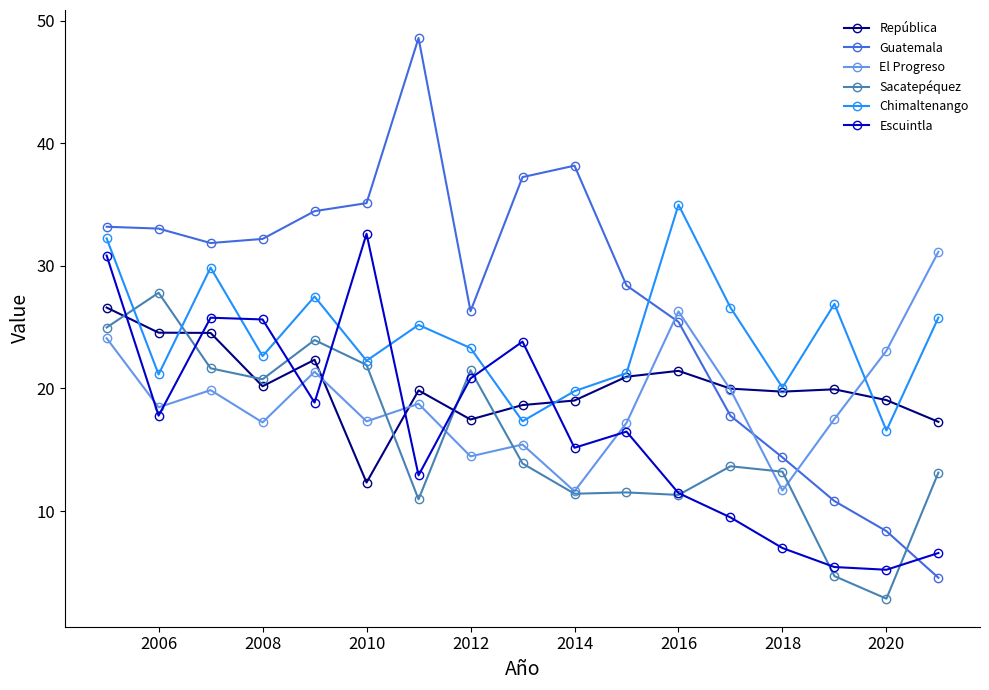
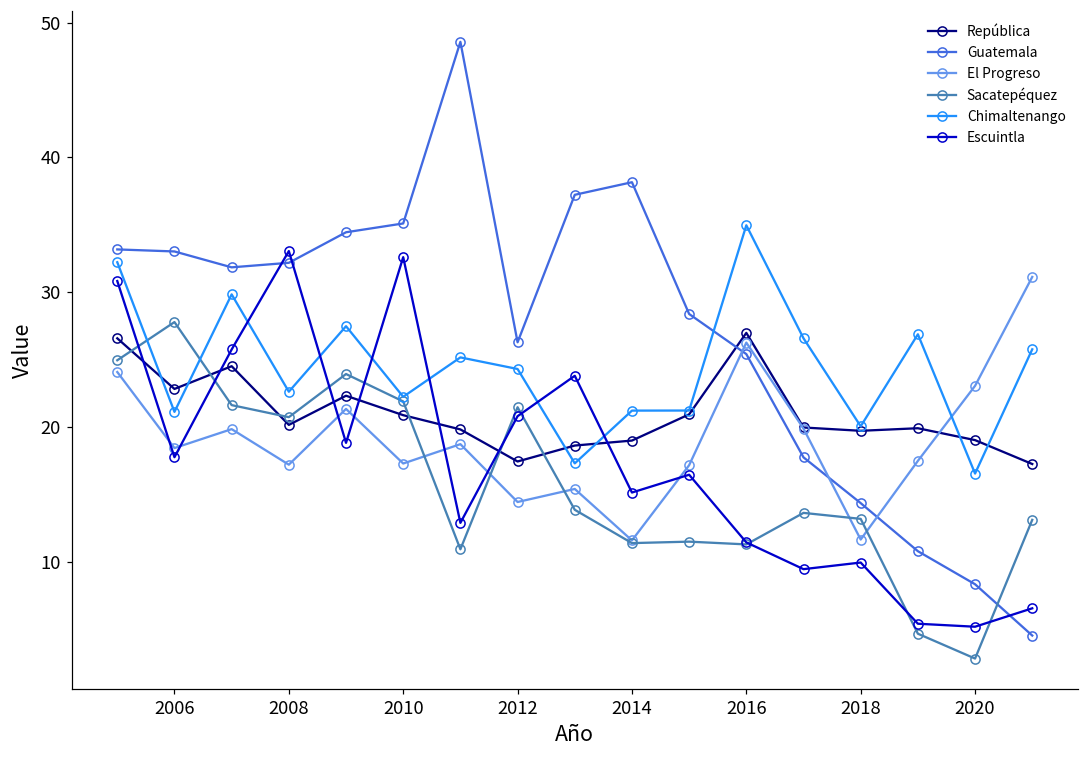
  {
    "República": {
-     "2006": 24.5,
+     "2006": 22.8,
      "2008": 20.2,
-     "2010": 12.3,
+     "2010": 20.9,
      "2012": 17.5,
      "2014": 19.0,
-     "2016": 21.4,
+     "2016": 27.0,
      "2018": 19.7,
      "2020": 19.0
    },
    "Chimaltenango": {
      "2006": 21.1,
      "2008": 22.6,
      "2010": 22.3,
-     "2012": 23.3,
-     "2014": 19.8,
+     "2012": 24.3,
+     "2014": 21.2,
      "2016": 35.0,
      "2018": 20.1,
      "2020": 16.6
    },
    "Escuintla": {
      "2006": 17.8,
-     "2008": 25.6,
+     "2008": 33.1,
      "2010": 32.6,
      "2012": 20.8,
      "2014": 15.2,
-     "2018": 7.0,
+     "2018": 10.0,
      "2020": 5.2
    }
  }
